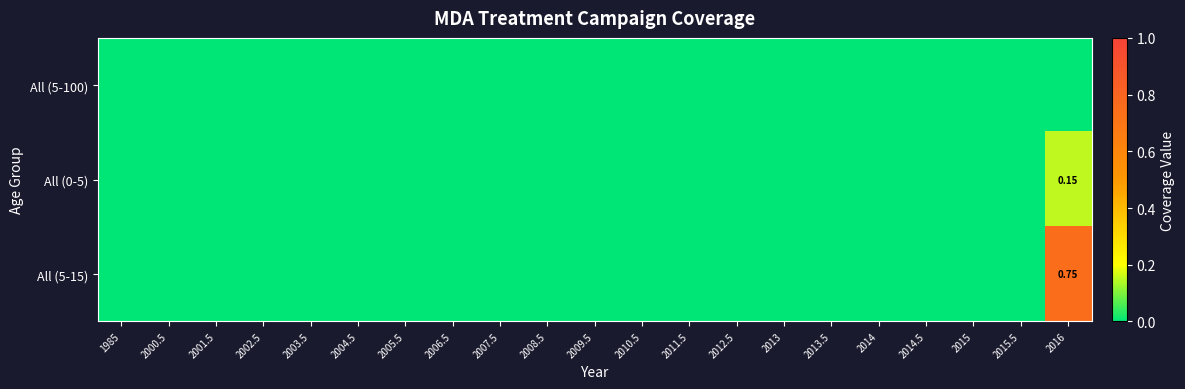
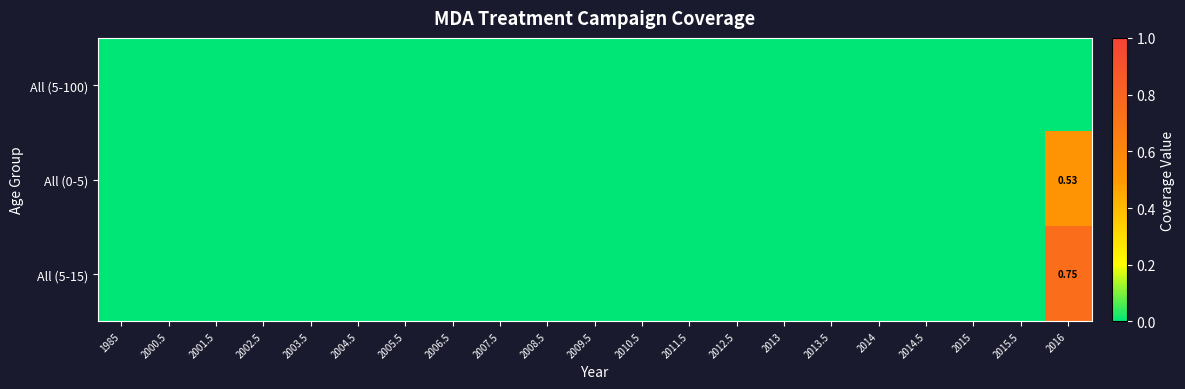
  {
    "All (0-5)": {
-     "2016": 0.15
+     "2016": 0.53
    },
    "All (5-15)": {
      "2016": 0.75
    }
  }
